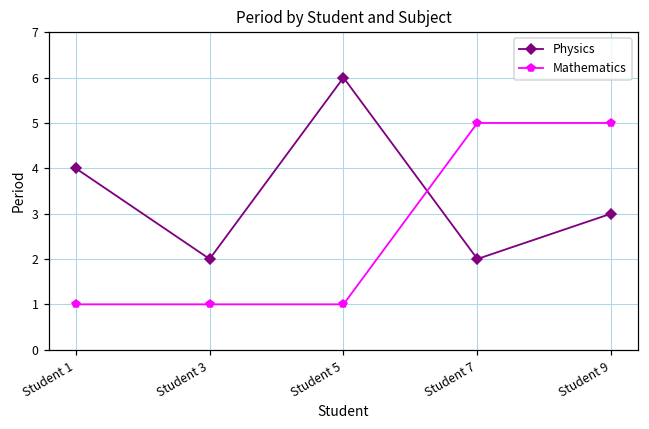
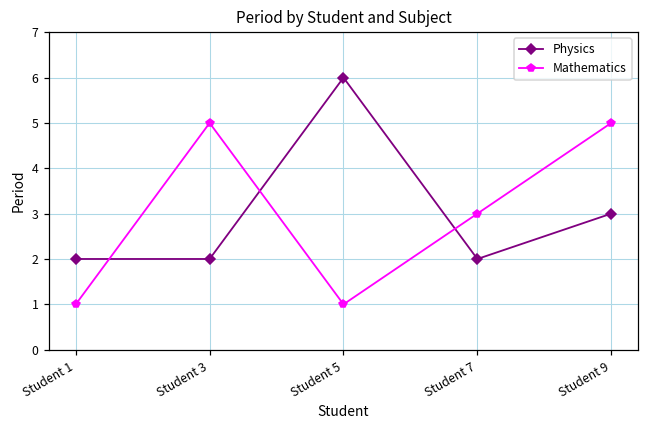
  {
    "Physics": {
-     "Student 1": 4,
+     "Student 1": 2,
      "Student 3": 2,
      "Student 5": 6,
      "Student 7": 2,
      "Student 9": 3
    },
    "Mathematics": {
      "Student 1": 1,
-     "Student 3": 1,
+     "Student 3": 5,
      "Student 5": 1,
-     "Student 7": 5,
+     "Student 7": 3,
      "Student 9": 5
    }
  }
